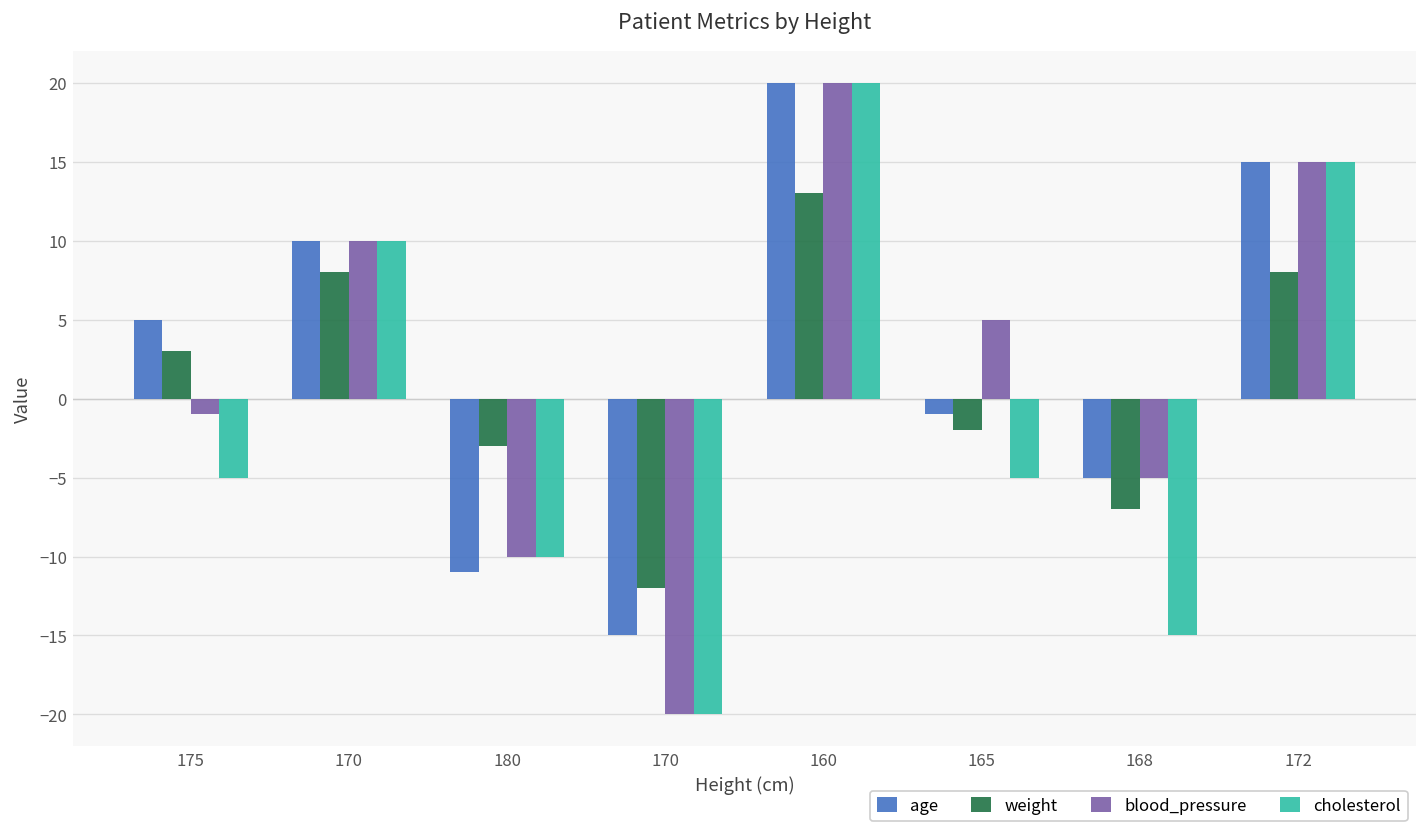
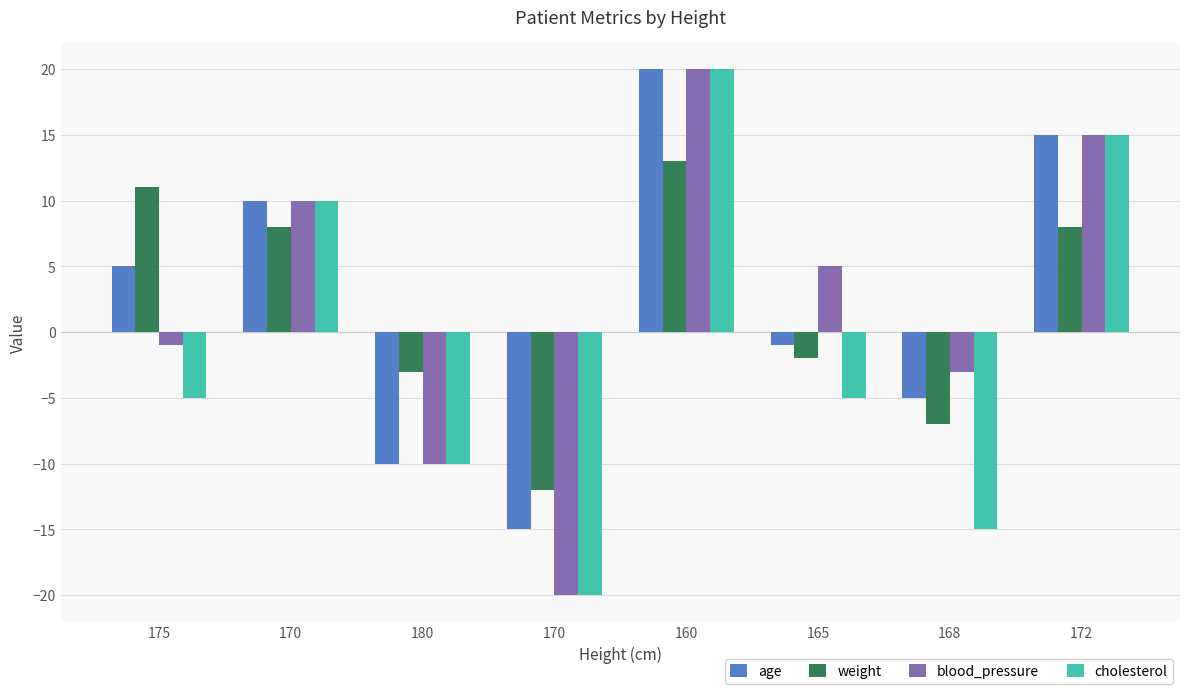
  {
    "age": {
      "175": 5.0,
-     "180": -11.0,
+     "180": -10.0,
      "160": 20.0,
      "165": -1.0,
      "168": -5.0,
      "172": 15.0
    },
    "weight": {
-     "175": 3.0,
+     "175": 11.0,
      "180": -3.0,
      "160": 13.0,
      "165": -2.0,
      "168": -7.0,
      "172": 8.0
    },
    "blood_pressure": {
      "175": -1.0,
      "180": -10.0,
      "160": 20.0,
      "165": 5.0,
-     "168": -5.0,
+     "168": -3.0,
      "172": 15.0
    },
    "cholesterol": {
      "175": -5.0,
      "180": -10.0,
      "160": 20.0,
      "165": -5.0,
      "168": -15.0,
      "172": 15.0
    }
  }
